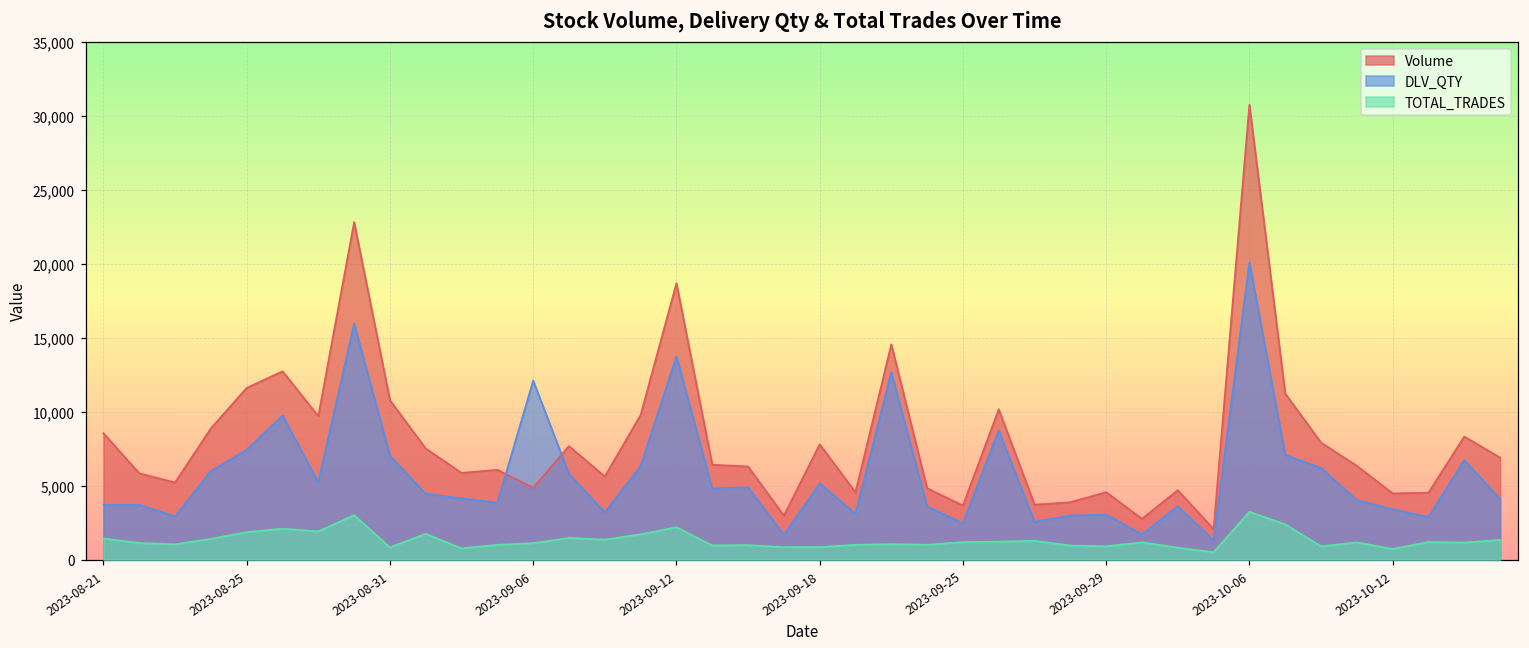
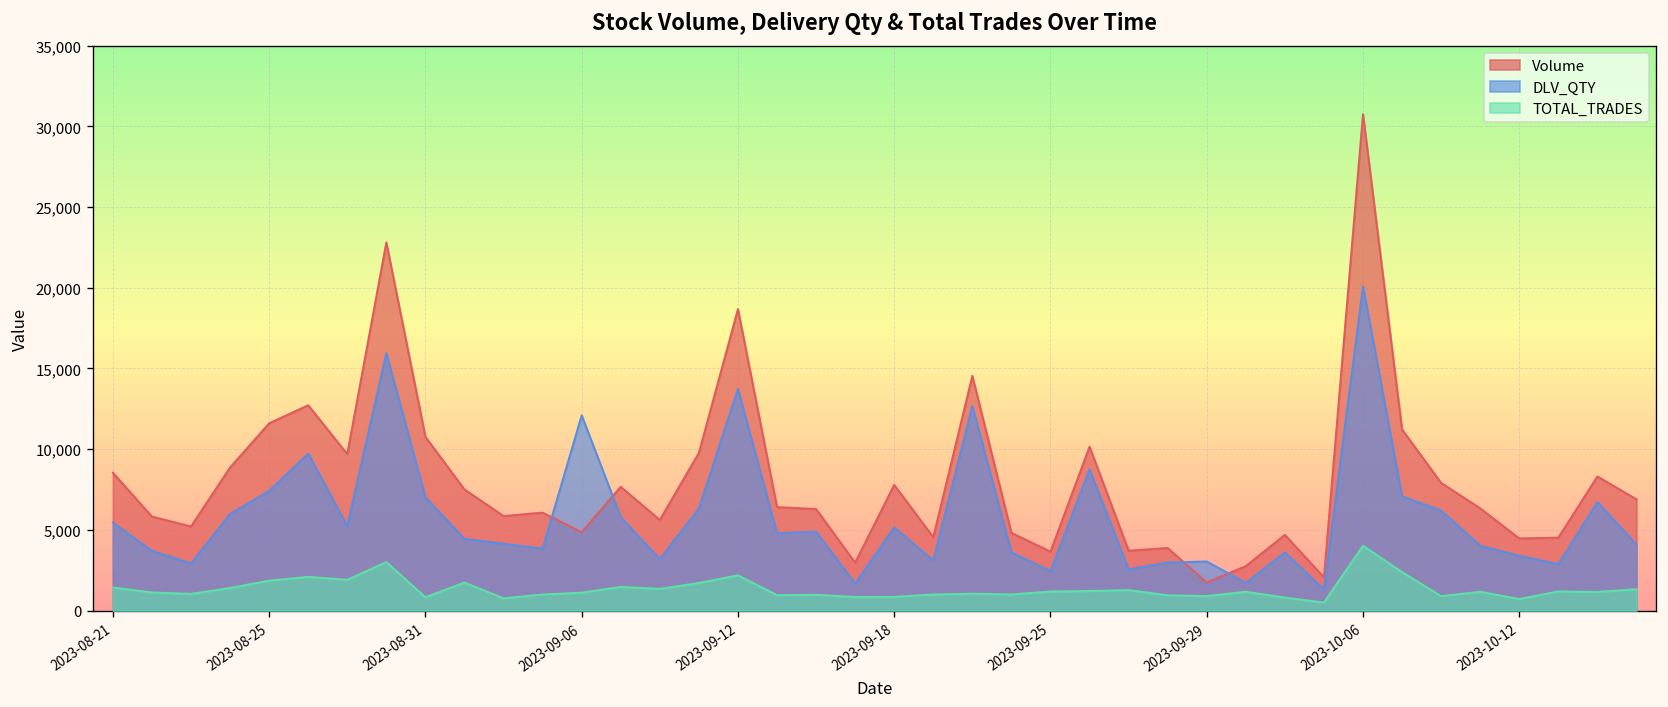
  {
    "Volume": {
      "2023-08-21": "8,500",
      "2023-08-25": "11,600",
      "2023-08-31": "10,800",
      "2023-09-06": "4,900",
      "2023-09-12": "18,700",
      "2023-09-18": "7,800",
      "2023-09-25": "3,600",
-     "2023-09-29": "4,600",
+     "2023-09-29": "1,700",
      "2023-10-06": "30,700",
      "2023-10-12": "4,500"
    },
    "DLV_QTY": {
-     "2023-08-21": "3,700",
+     "2023-08-21": "5,500",
      "2023-08-25": "7,400",
      "2023-08-31": "7,000",
      "2023-09-06": "12,100",
      "2023-09-12": "13,700",
      "2023-09-18": "5,200",
      "2023-09-25": "2,400",
      "2023-09-29": "3,000",
      "2023-10-06": "20,100",
      "2023-10-12": "3,400"
    },
    "TOTAL_TRADES": {
      "2023-08-21": "1,400",
      "2023-08-25": "1,900",
      "2023-08-31": "800",
      "2023-09-06": "1,100",
      "2023-09-12": "2,200",
      "2023-09-18": "800",
      "2023-09-25": "1,200",
      "2023-09-29": "900",
-     "2023-10-06": "3,200",
+     "2023-10-06": "4,000",
      "2023-10-12": "700"
    }
  }
